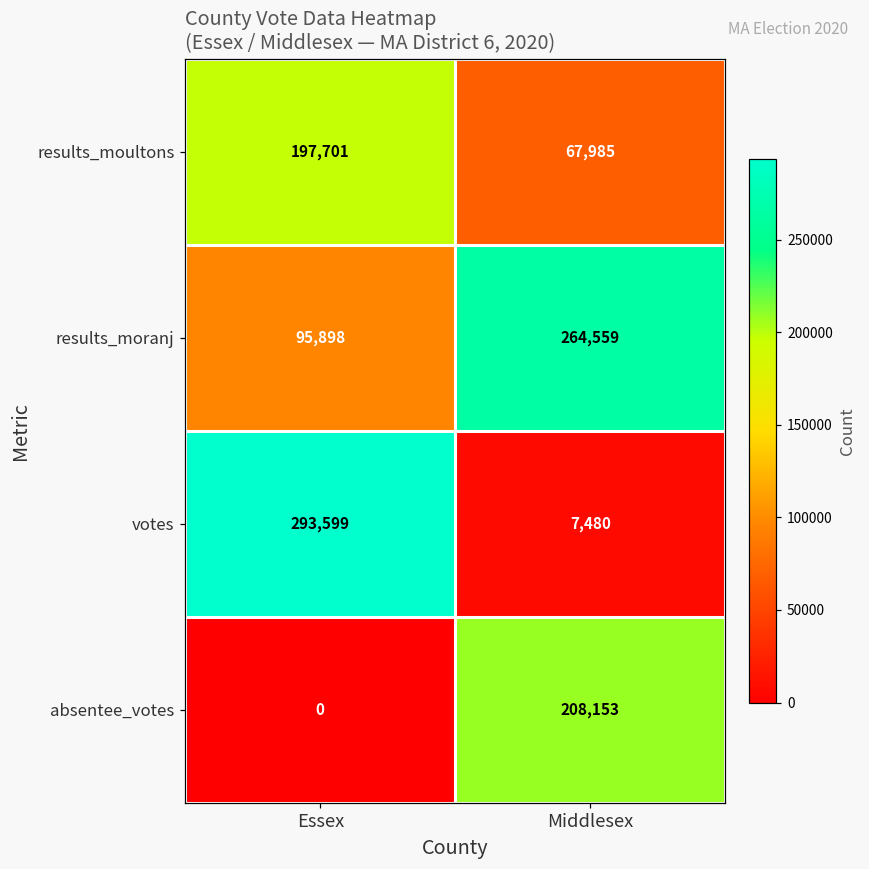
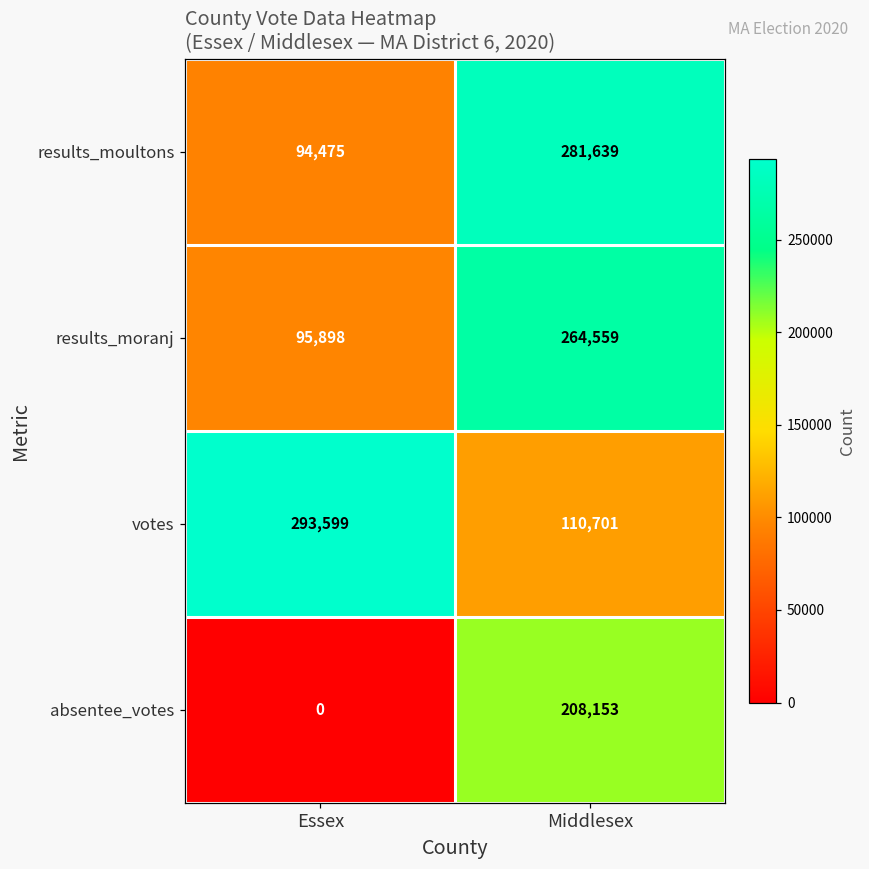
  {
    "results_moultons": {
-     "Essex": "197,701",
-     "Middlesex": "67,985"
+     "Essex": "94,475",
+     "Middlesex": "281,639"
    },
    "results_moranj": {
      "Essex": "95,898",
      "Middlesex": "264,559"
    },
    "votes": {
      "Essex": "293,599",
-     "Middlesex": "7,480"
+     "Middlesex": "110,701"
    },
    "absentee_votes": {
      "Essex": "0",
      "Middlesex": "208,153"
    }
  }
